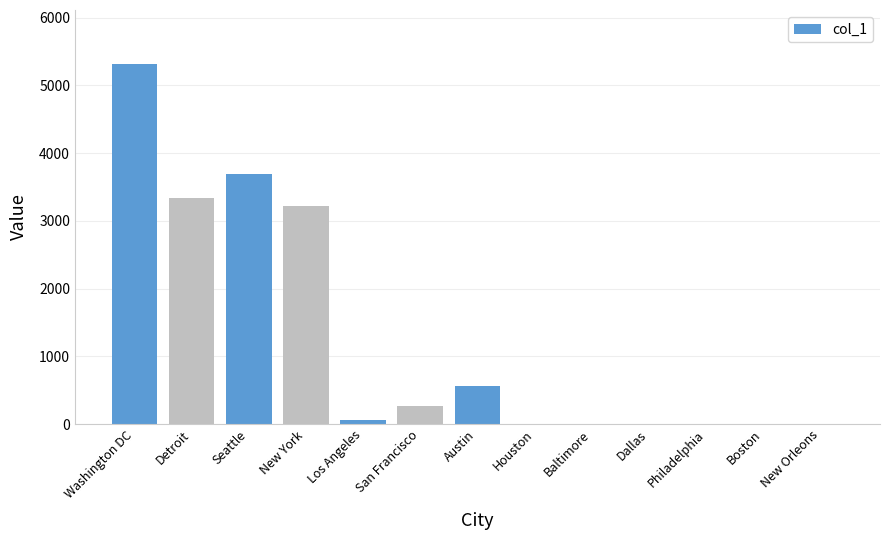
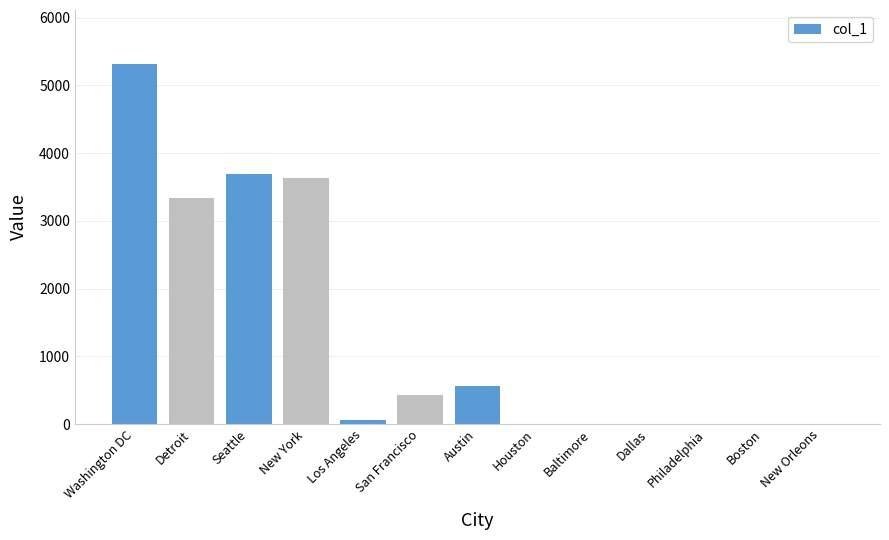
  {
    "Washington DC": 5300,
    "Detroit": 3300,
    "Seattle": 3700,
-   "New York": 3200,
+   "New York": 3600,
    "Los Angeles": 100,
-   "San Francisco": 300,
+   "San Francisco": 400,
    "Austin": 600,
    "Houston": 0,
    "Baltimore": 0,
    "Dallas": 0,
    "Philadelphia": 0,
    "Boston": 0,
    "New Orleons": 0
  }
